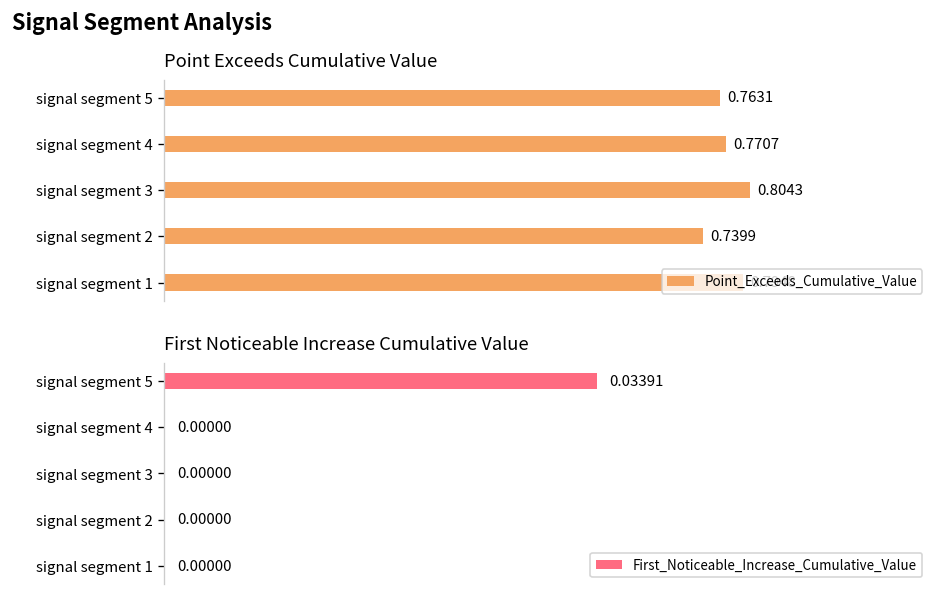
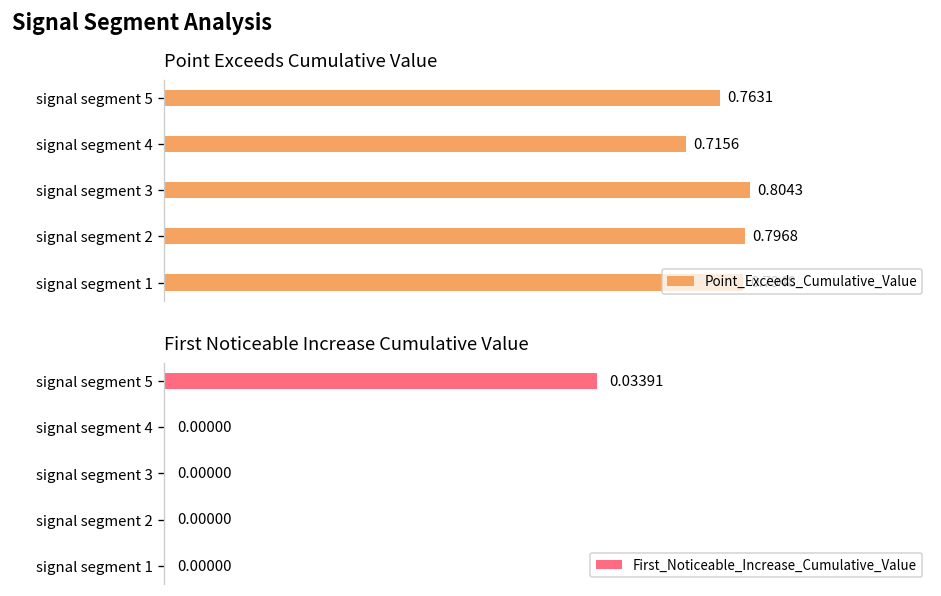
  {
    "Point Exceeds Cumulative Value": {
      "signal segment 5": 0.7631,
-     "signal segment 4": 0.7707,
+     "signal segment 4": 0.7156,
      "signal segment 3": 0.8043,
-     "signal segment 2": 0.7399
+     "signal segment 2": 0.7968
    },
    "First Noticeable Increase Cumulative Value": {
      "signal segment 5": 0.03391,
      "signal segment 4": 0.00000,
      "signal segment 3": 0.00000,
      "signal segment 2": 0.00000,
      "signal segment 1": 0.00000
    }
  }
